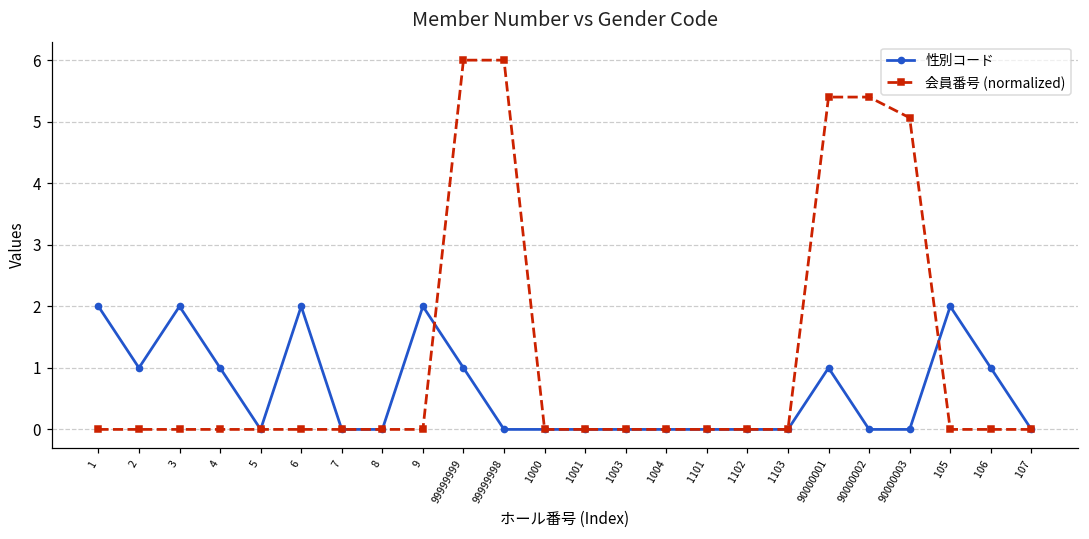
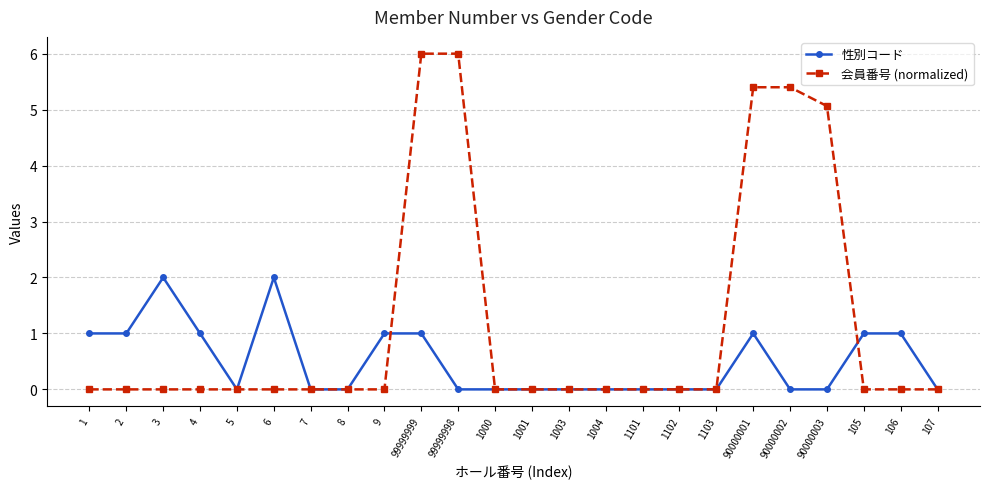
  {
    "性別コード": {
-     "1": 2,
+     "1": 1,
      "2": 1,
      "3": 2,
      "4": 1,
      "6": 2,
-     "9": 2,
+     "9": 1,
      "99999999": 1,
      "99999998": 0,
      "90000001": 1,
      "90000002": 0,
      "90000003": 0,
-     "105": 2,
+     "105": 1,
      "106": 1
    },
    "会員番号 (normalized)": {
      "1": 0,
      "2": 0,
      "3": 0,
      "4": 0,
      "6": 0,
      "9": 0,
      "99999999": 6,
      "99999998": 6,
      "90000001": 5.4,
      "90000002": 5.4,
      "90000003": 5.1,
      "105": 0,
      "106": 0
    }
  }
